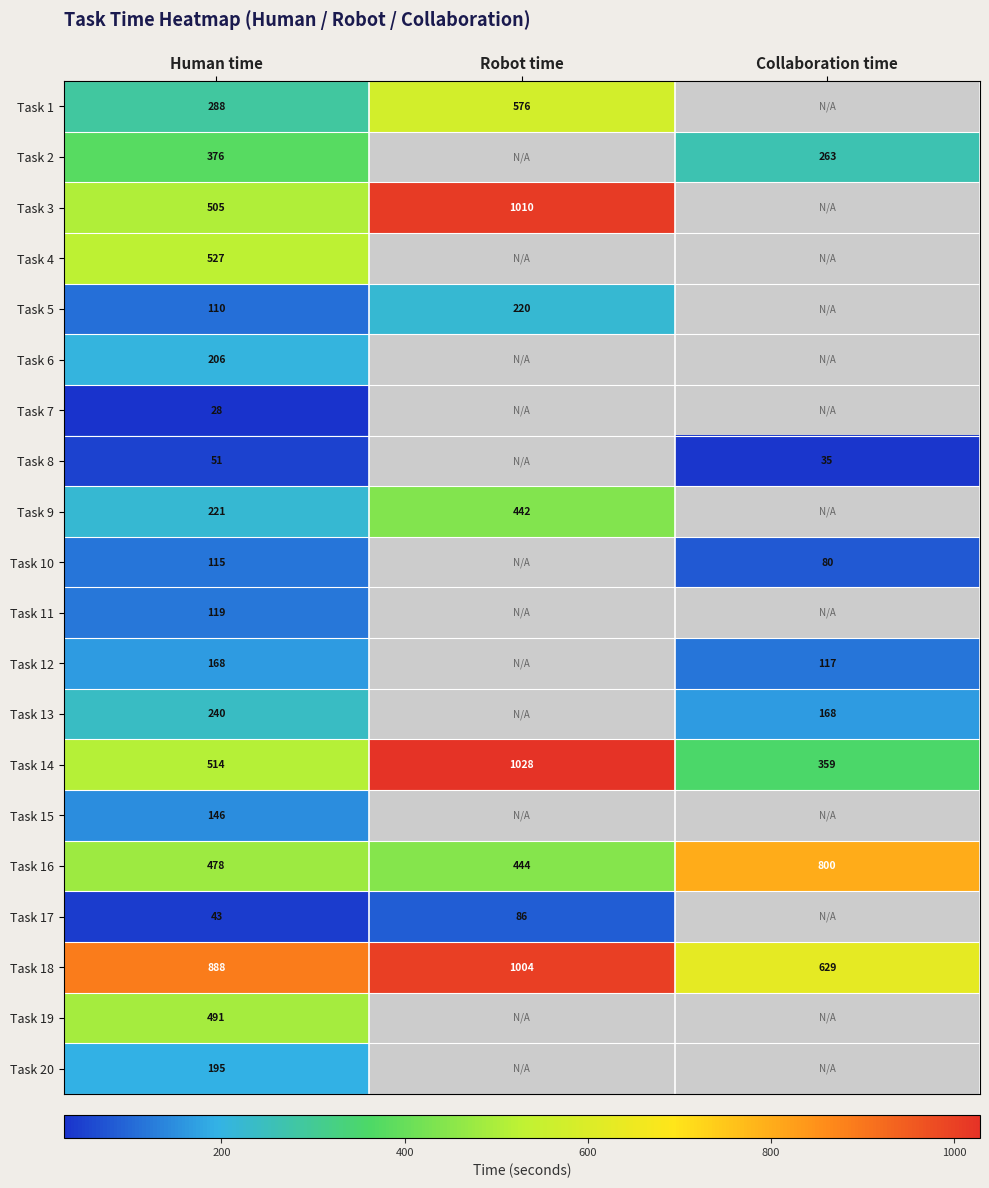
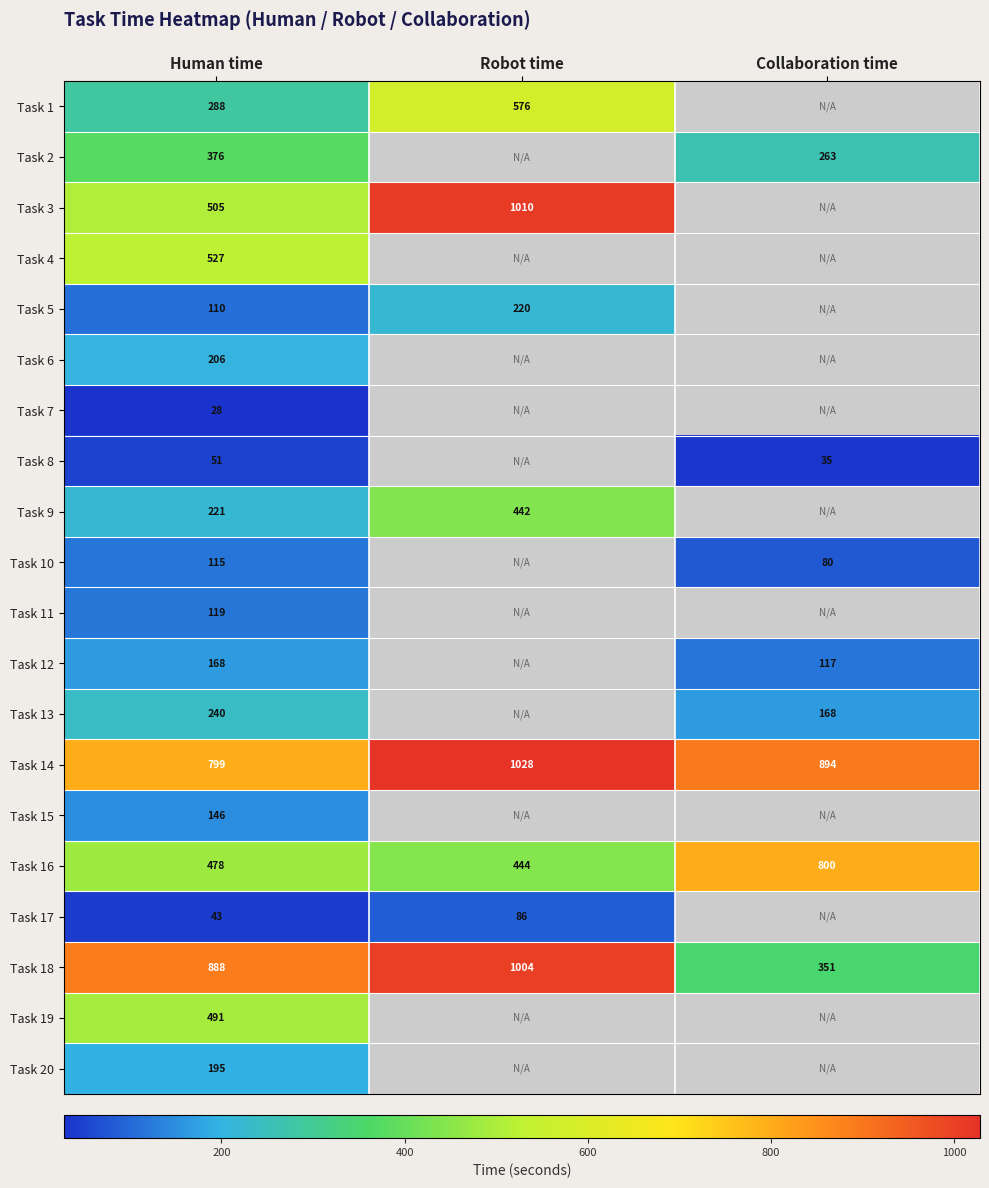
  {
    "Task 1": {
      "Human time": 288,
      "Robot time": 576
    },
    "Task 2": {
      "Human time": 376,
      "Collaboration time": 263
    },
    "Task 3": {
      "Human time": 505,
      "Robot time": 1010
    },
    "Task 4": {
      "Human time": 527
    },
    "Task 5": {
      "Human time": 110,
      "Robot time": 220
    },
    "Task 6": {
      "Human time": 206
    },
    "Task 7": {
      "Human time": 28
    },
    "Task 8": {
      "Human time": 51,
      "Collaboration time": 35
    },
    "Task 9": {
      "Human time": 221,
      "Robot time": 442
    },
    "Task 10": {
      "Human time": 115,
      "Collaboration time": 80
    },
    "Task 11": {
      "Human time": 119
    },
    "Task 12": {
      "Human time": 168,
      "Collaboration time": 117
    },
    "Task 13": {
      "Human time": 240,
      "Collaboration time": 168
    },
    "Task 14": {
-     "Human time": 514,
+     "Human time": 799,
      "Robot time": 1028,
-     "Collaboration time": 359
+     "Collaboration time": 894
    },
    "Task 15": {
      "Human time": 146
    },
    "Task 16": {
      "Human time": 478,
      "Robot time": 444,
      "Collaboration time": 800
    },
    "Task 17": {
      "Human time": 43,
      "Robot time": 86
    },
    "Task 18": {
      "Human time": 888,
      "Robot time": 1004,
-     "Collaboration time": 629
+     "Collaboration time": 351
    },
    "Task 19": {
      "Human time": 491
    },
    "Task 20": {
      "Human time": 195
    }
  }
